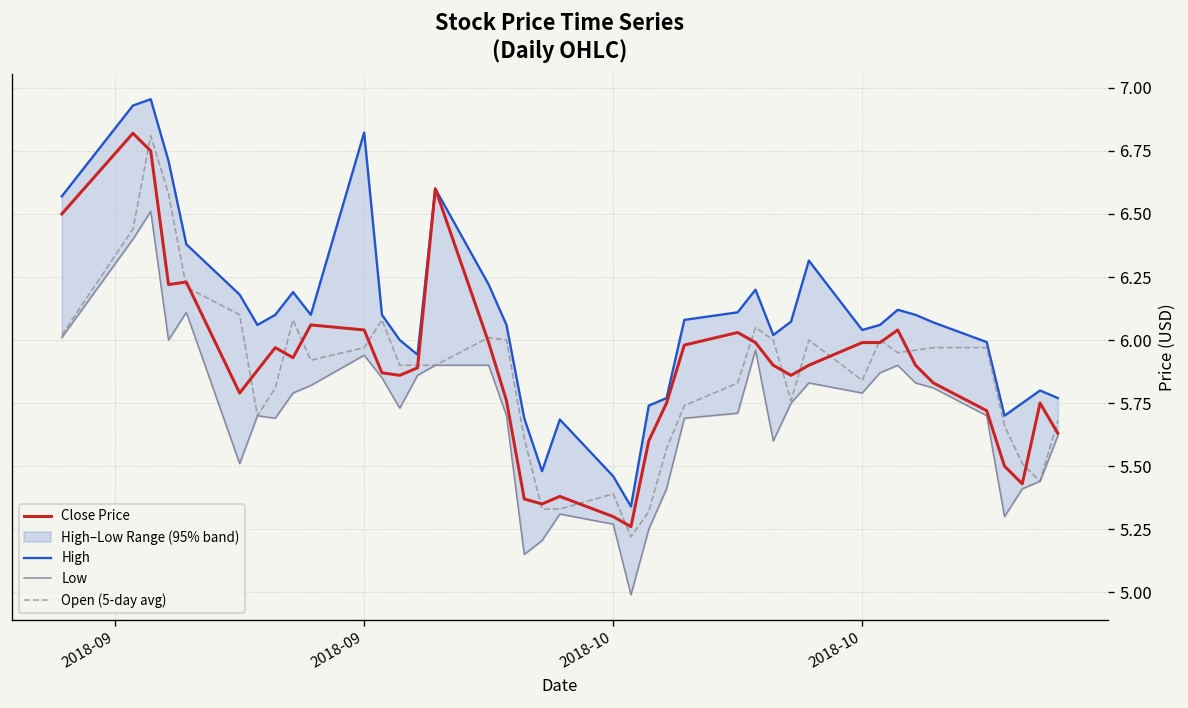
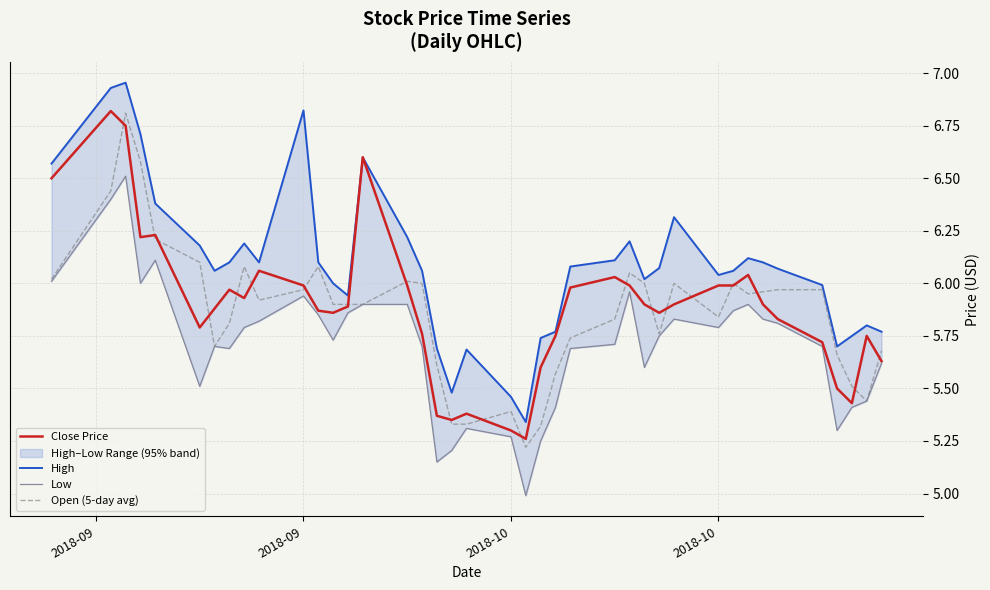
  {
    "Close Price": {
-     "2018-09": 6.04
+     "2018-09": 5.99
    },
    "High–Low Range (95% band)": {
      "2018-09": 6.82
    }
  }
